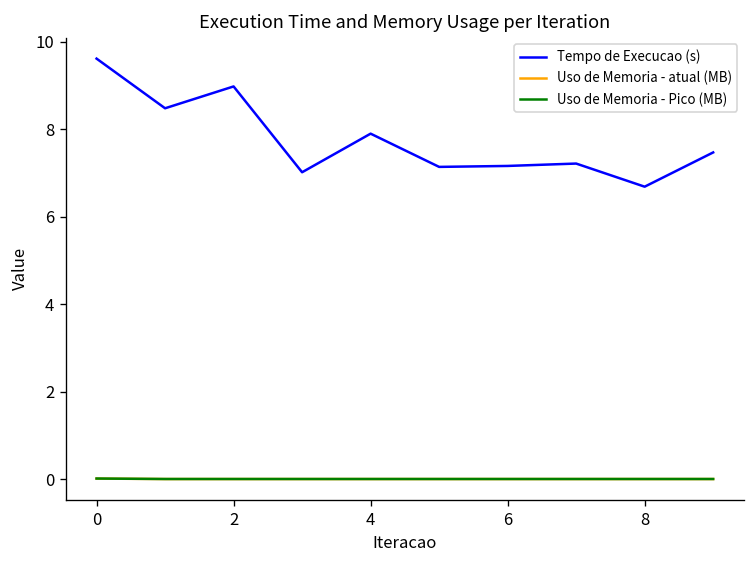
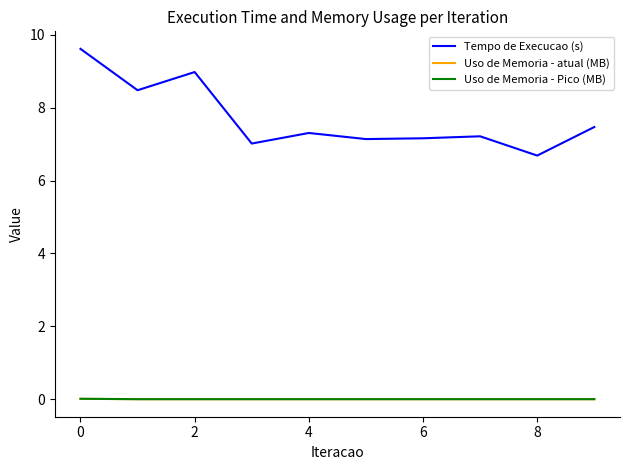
  {
    "Tempo de Execucao (s)": {
      "0": 9.6,
      "2": 9.0,
-     "4": 7.9,
+     "4": 7.3,
      "6": 7.2,
      "8": 6.7
    },
    "Uso de Memoria - Pico (MB)": {
      "0": 0.0,
      "2": 0.0,
      "4": 0.0,
      "6": 0.0,
      "8": 0.0
    }
  }
